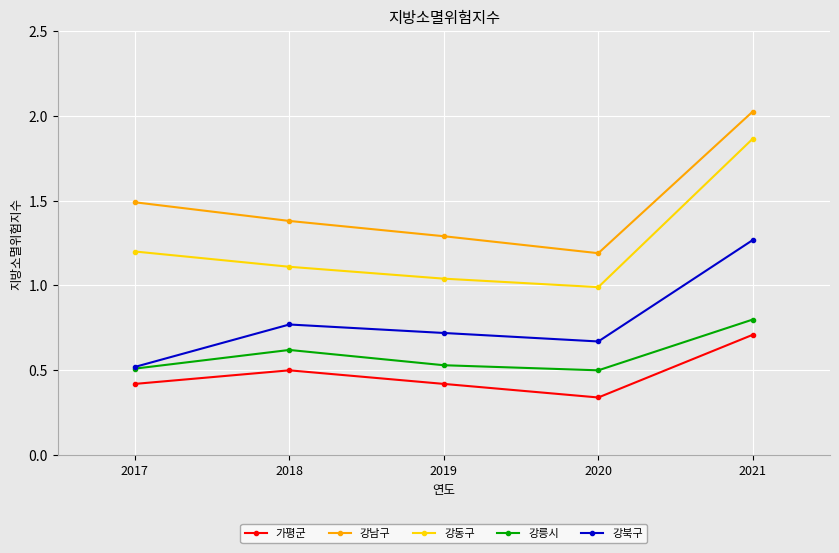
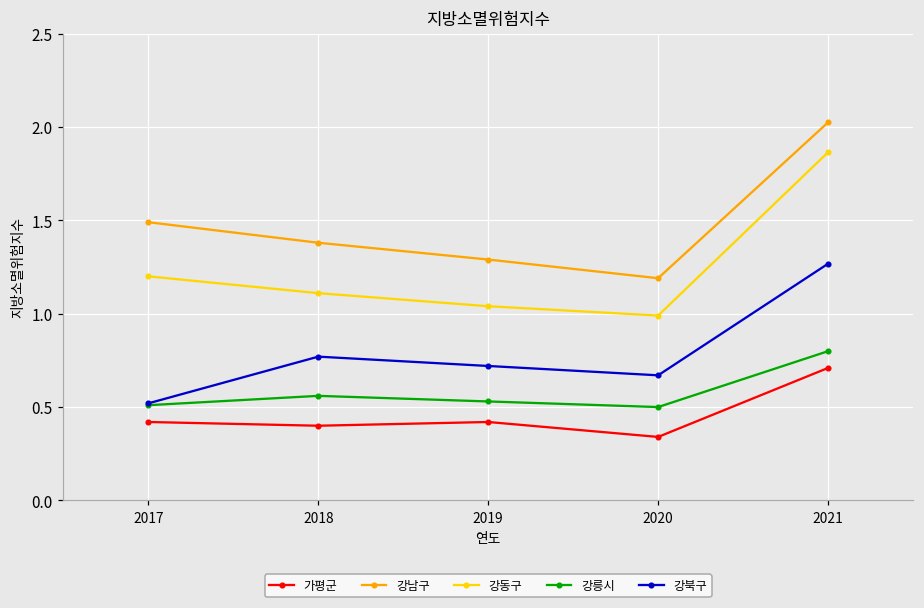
  {
    "가평군": {
      "2017": 0.42,
-     "2018": 0.5,
+     "2018": 0.4,
      "2019": 0.42,
      "2020": 0.34,
      "2021": 0.7
    },
    "강릉시": {
-     "2018": 0.62,
+     "2018": 0.56,
      "2019": 0.53,
      "2020": 0.50,
      "2021": 0.80
    },
    "강북구": {
      "2018": 0.77,
      "2019": 0.72,
      "2020": 0.67,
      "2021": 1.27
    }
  }
